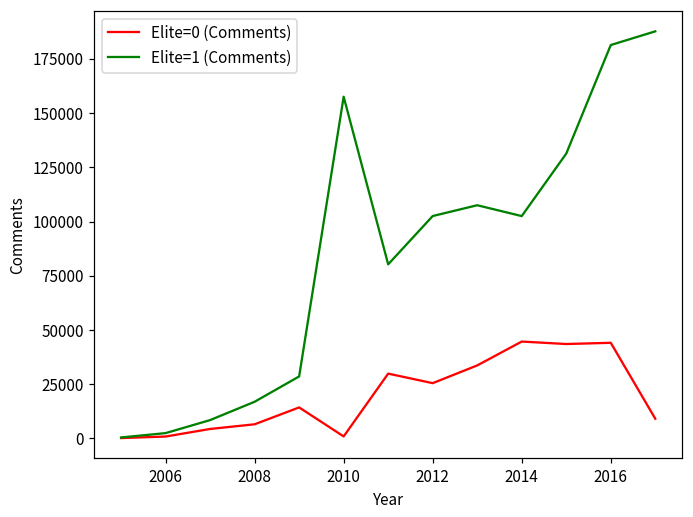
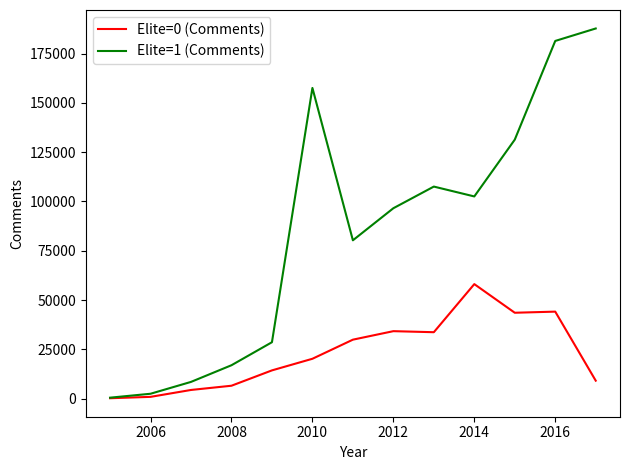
  {
    "Elite=0 (Comments)": {
      "2006": 1000,
      "2008": 7000,
-     "2010": 1000,
-     "2012": 26000,
-     "2014": 45000,
+     "2010": 20000,
+     "2012": 34000,
+     "2014": 58000,
      "2016": 44000
    },
    "Elite=1 (Comments)": {
      "2006": 2000,
      "2008": 17000,
      "2010": 158000,
-     "2012": 103000,
+     "2012": 97000,
      "2014": 103000,
      "2016": 181000
    }
  }
